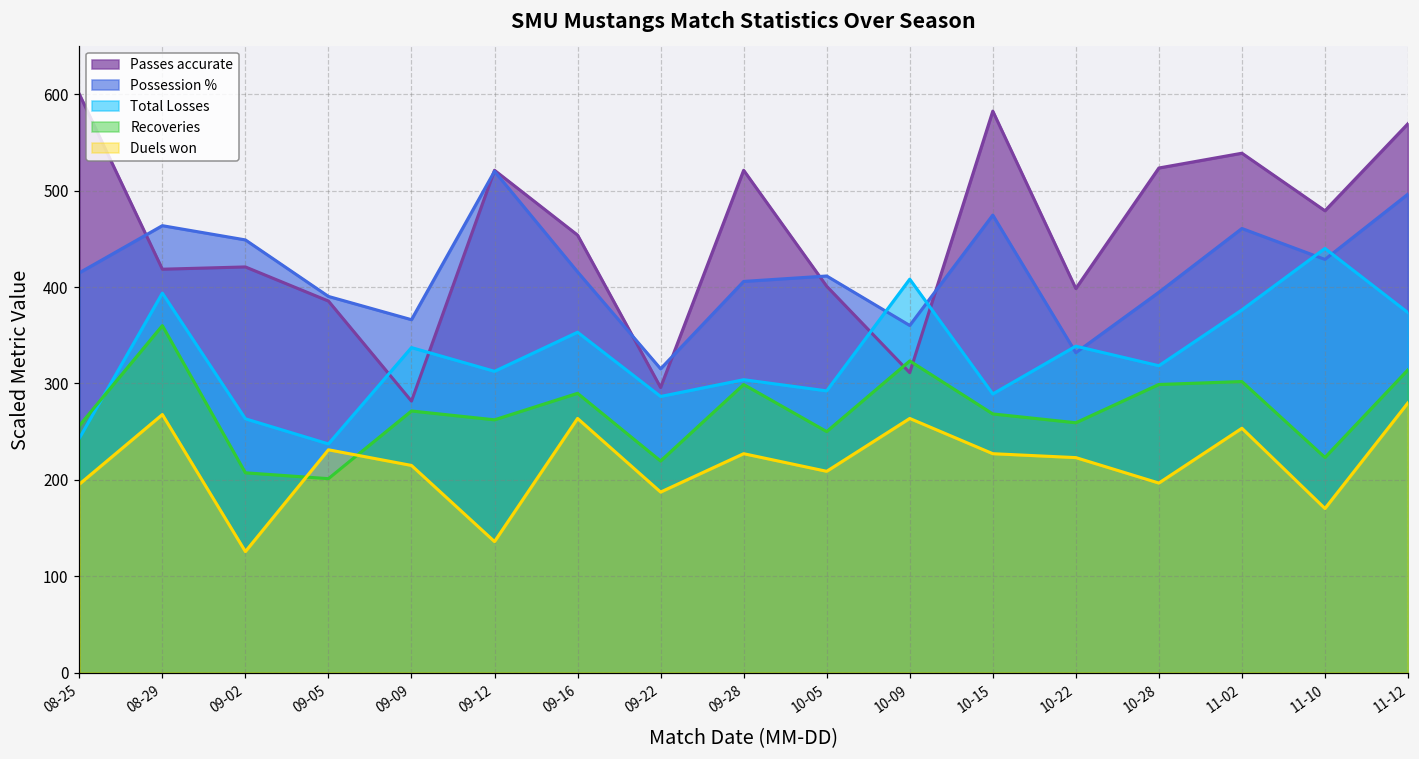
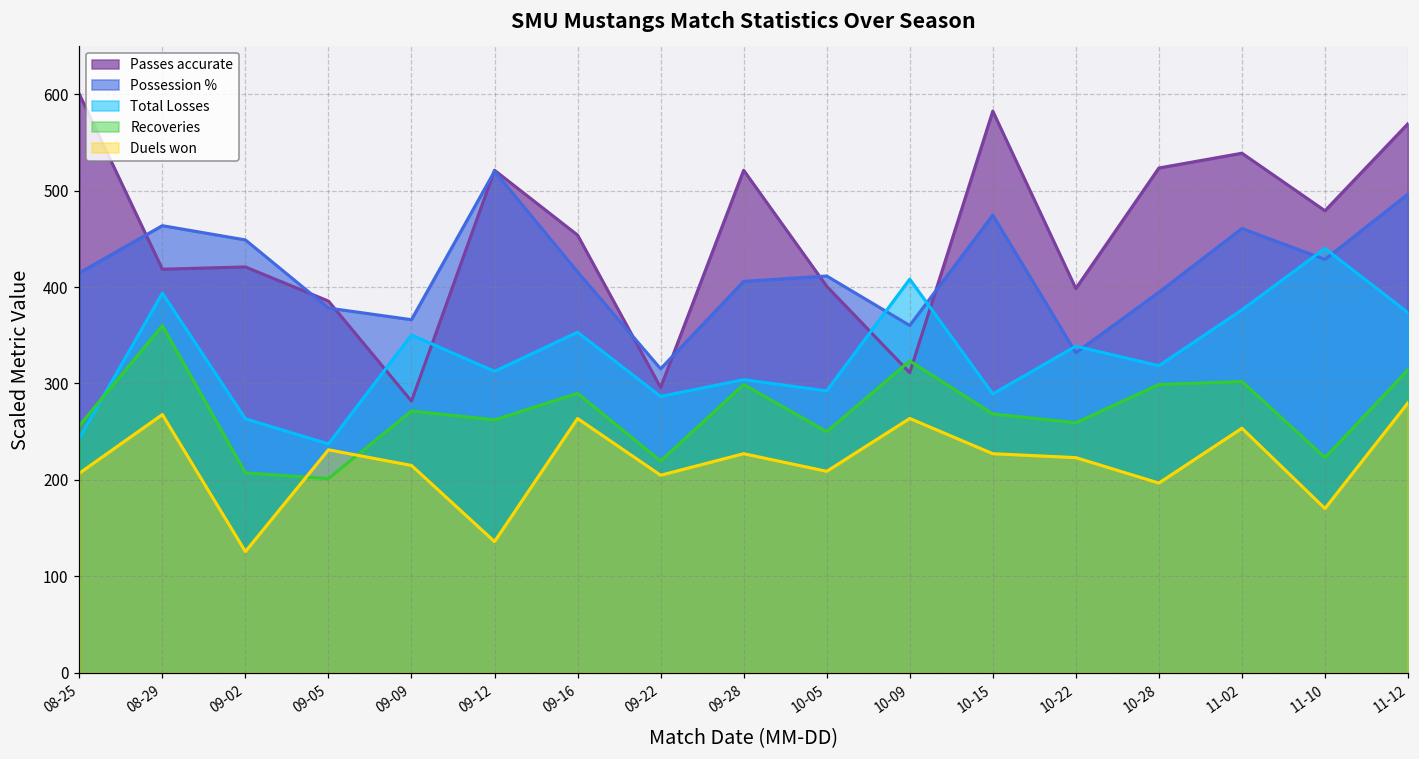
  {
    "Passes accurate": {
      "08-25": 600,
      "08-29": 420,
      "09-02": 420,
      "09-05": 390,
      "09-09": 280,
      "09-16": 450,
      "09-22": 300,
      "09-28": 520,
      "10-05": 400,
      "10-09": 310,
      "10-15": 580,
      "10-22": 400,
      "10-28": 520,
      "11-02": 540,
      "11-10": 480,
      "11-12": 570
    },
    "Possession %": {
      "08-25": 410,
      "08-29": 460,
      "09-02": 450,
-     "09-05": 390,
+     "09-05": 380,
      "09-09": 370,
      "09-16": 420,
      "09-22": 320,
      "09-28": 410,
      "10-05": 410,
      "10-09": 360,
      "10-15": 470,
      "10-22": 330,
      "10-28": 390,
      "11-02": 460,
      "11-10": 430,
      "11-12": 500
    },
    "Total Losses": {
      "08-25": 240,
      "08-29": 390,
      "09-02": 260,
      "09-05": 240,
-     "09-09": 340,
+     "09-09": 350,
      "09-12": 310,
      "09-16": 350,
      "09-22": 290,
      "09-28": 300,
      "10-05": 290,
      "10-09": 410,
      "10-15": 290,
      "10-22": 340,
      "10-28": 320,
      "11-02": 380,
      "11-10": 440,
      "11-12": 370
    },
    "Recoveries": {
      "08-25": 260,
      "08-29": 360,
      "09-02": 210,
      "09-05": 200,
      "09-09": 270,
      "09-12": 260,
      "09-16": 290,
      "09-22": 220,
      "09-28": 300,
      "10-05": 250,
      "10-09": 320,
      "10-15": 270,
      "10-22": 260,
      "10-28": 300,
      "11-02": 300,
      "11-10": 220,
      "11-12": 310
    },
    "Duels won": {
-     "08-25": 200,
+     "08-25": 210,
      "08-29": 270,
      "09-02": 130,
      "09-05": 230,
      "09-09": 220,
      "09-12": 140,
      "09-16": 260,
-     "09-22": 190,
+     "09-22": 200,
      "09-28": 230,
      "10-05": 210,
      "10-09": 260,
      "10-15": 230,
      "10-22": 220,
      "10-28": 200,
      "11-02": 250,
      "11-10": 170,
      "11-12": 280
    }
  }
